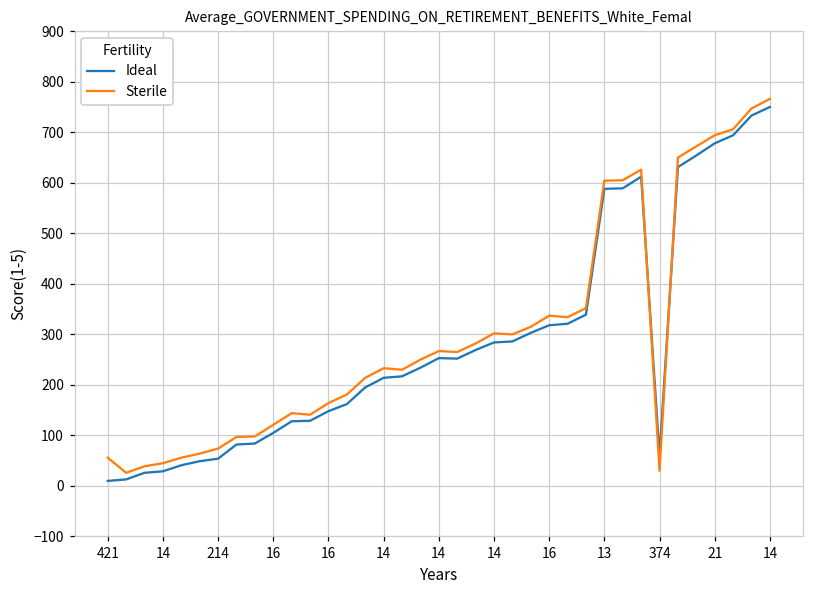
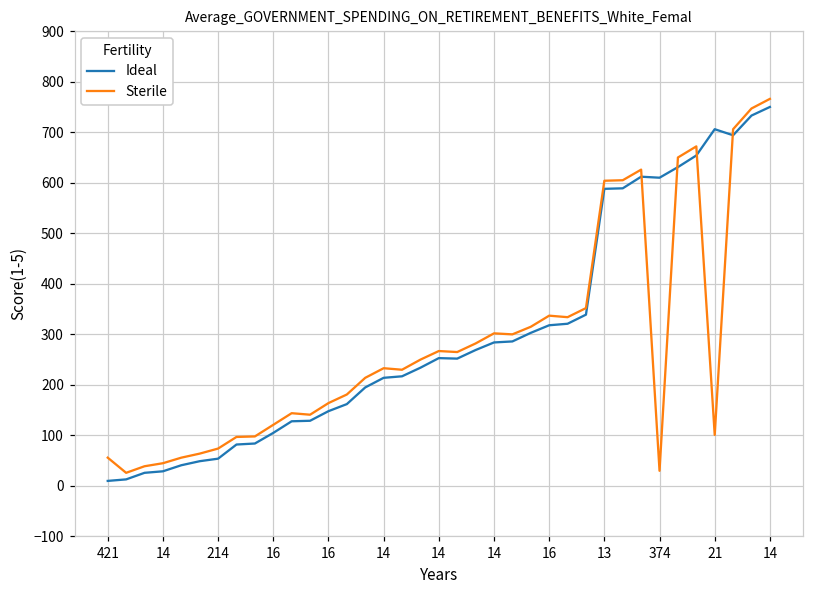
  {
    "Ideal": {
      "421": 10,
      "214": 50,
-     "374": 60,
-     "21": 680
+     "374": 610,
+     "21": 710
    },
    "Sterile": {
      "421": 60,
      "214": 70,
      "374": 30,
-     "21": 690
+     "21": 100
    }
  }
